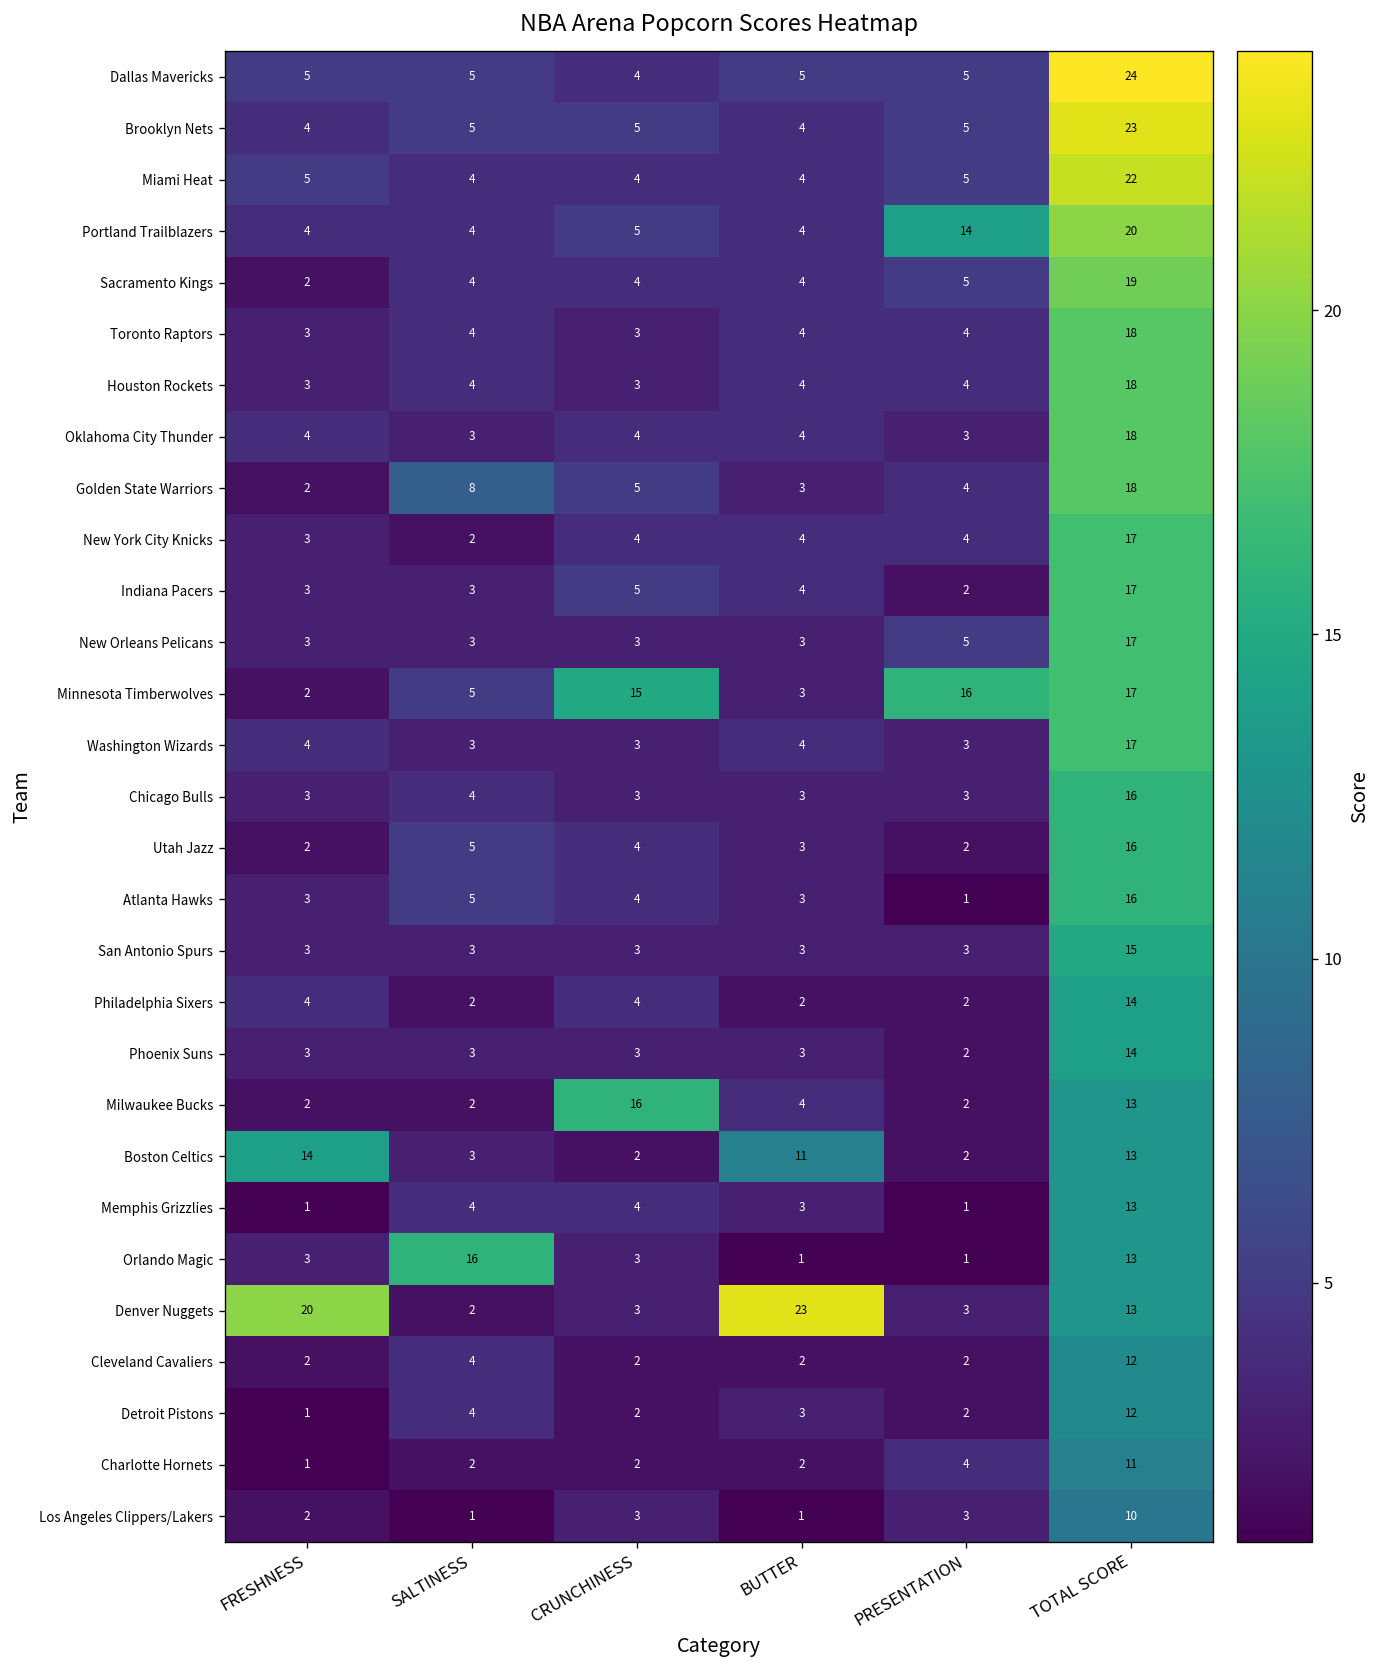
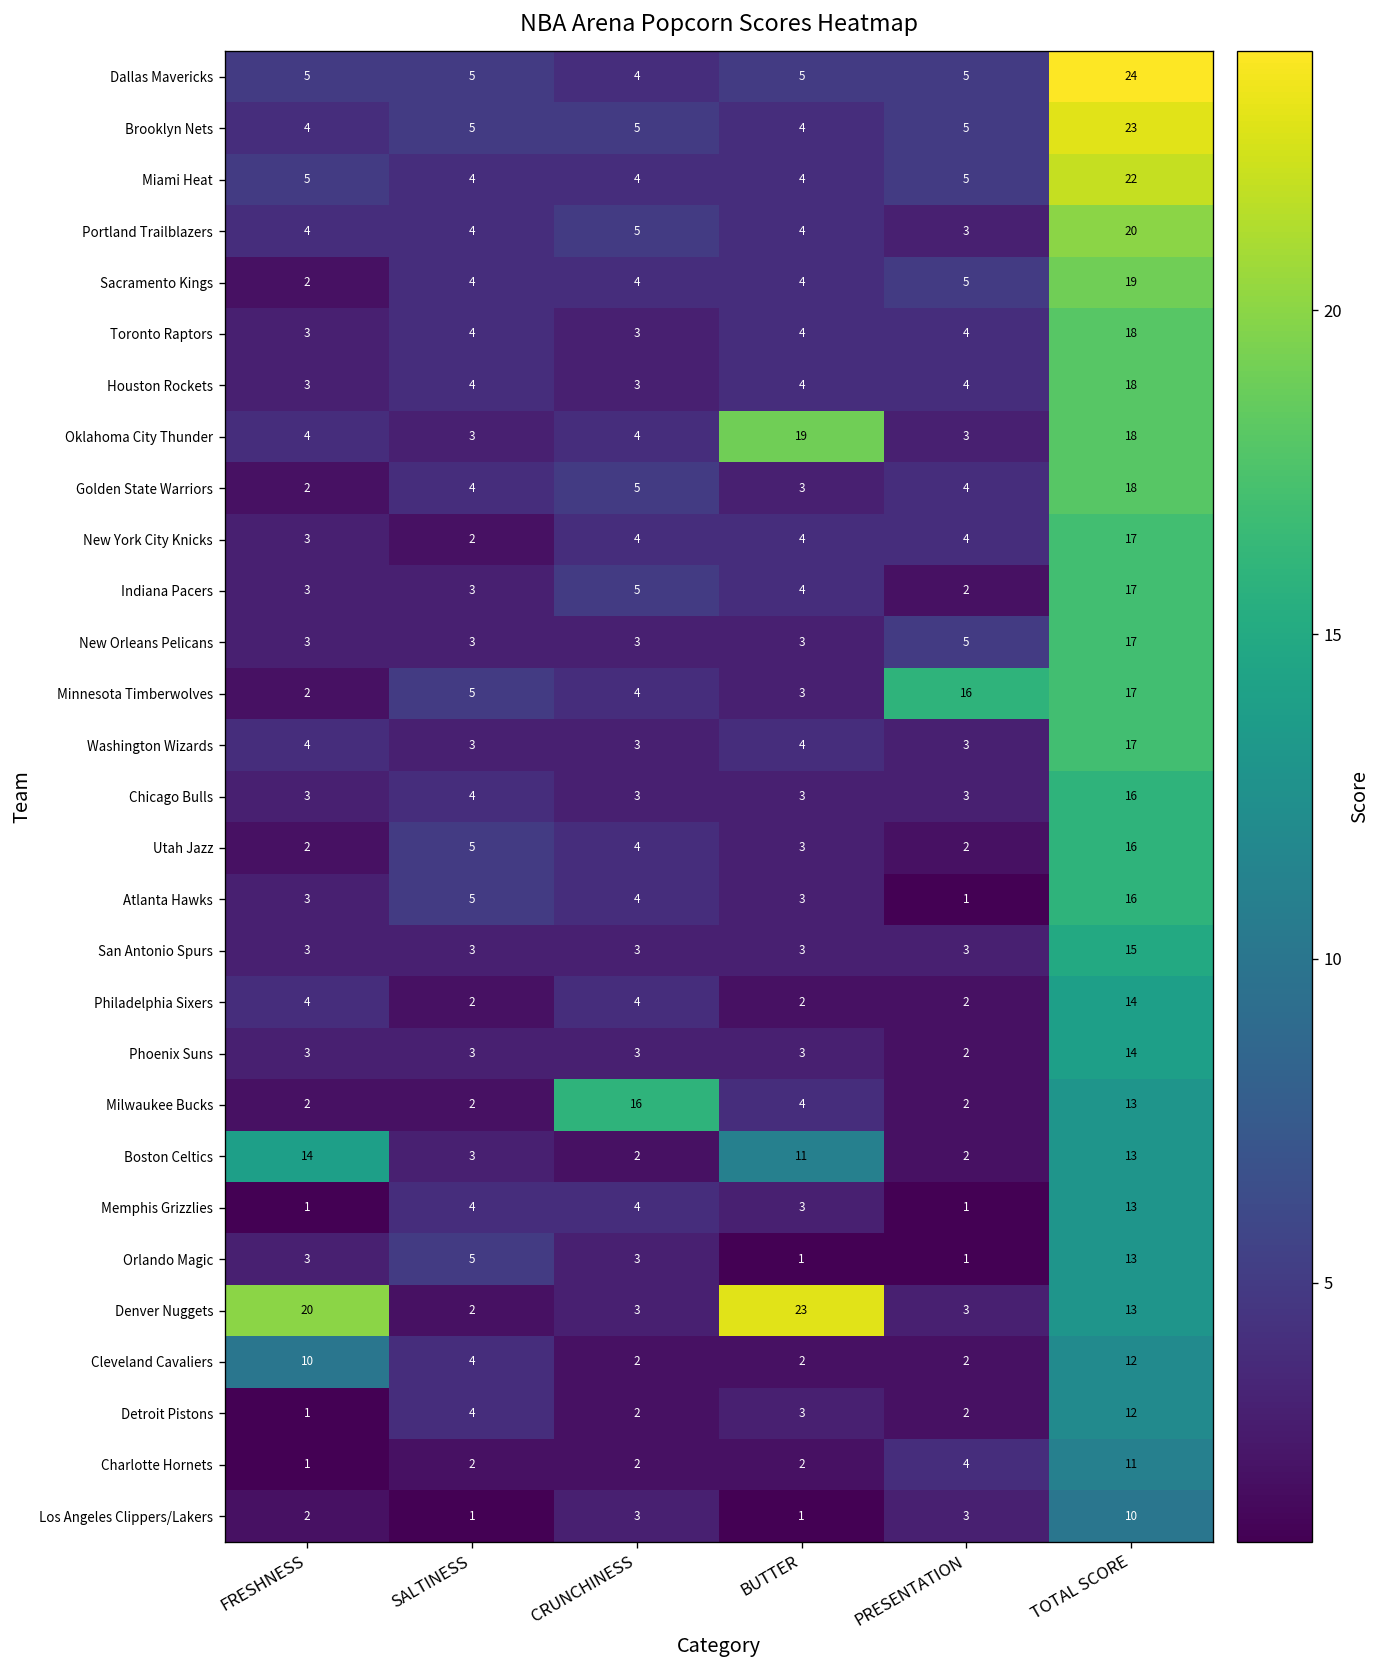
  {
    "Dallas Mavericks": {
      "FRESHNESS": 5,
      "SALTINESS": 5,
      "CRUNCHINESS": 4,
      "BUTTER": 5,
      "PRESENTATION": 5,
      "TOTAL SCORE": 24
    },
    "Brooklyn Nets": {
      "FRESHNESS": 4,
      "SALTINESS": 5,
      "CRUNCHINESS": 5,
      "BUTTER": 4,
      "PRESENTATION": 5,
      "TOTAL SCORE": 23
    },
    "Miami Heat": {
      "FRESHNESS": 5,
      "SALTINESS": 4,
      "CRUNCHINESS": 4,
      "BUTTER": 4,
      "PRESENTATION": 5,
      "TOTAL SCORE": 22
    },
    "Portland Trailblazers": {
      "FRESHNESS": 4,
      "SALTINESS": 4,
      "CRUNCHINESS": 5,
      "BUTTER": 4,
-     "PRESENTATION": 14,
+     "PRESENTATION": 3,
      "TOTAL SCORE": 20
    },
    "Sacramento Kings": {
      "FRESHNESS": 2,
      "SALTINESS": 4,
      "CRUNCHINESS": 4,
      "BUTTER": 4,
      "PRESENTATION": 5,
      "TOTAL SCORE": 19
    },
    "Toronto Raptors": {
      "FRESHNESS": 3,
      "SALTINESS": 4,
      "CRUNCHINESS": 3,
      "BUTTER": 4,
      "PRESENTATION": 4,
      "TOTAL SCORE": 18
    },
    "Houston Rockets": {
      "FRESHNESS": 3,
      "SALTINESS": 4,
      "CRUNCHINESS": 3,
      "BUTTER": 4,
      "PRESENTATION": 4,
      "TOTAL SCORE": 18
    },
    "Oklahoma City Thunder": {
      "FRESHNESS": 4,
      "SALTINESS": 3,
      "CRUNCHINESS": 4,
-     "BUTTER": 4,
+     "BUTTER": 19,
      "PRESENTATION": 3,
      "TOTAL SCORE": 18
    },
    "Golden State Warriors": {
      "FRESHNESS": 2,
-     "SALTINESS": 8,
+     "SALTINESS": 4,
      "CRUNCHINESS": 5,
      "BUTTER": 3,
      "PRESENTATION": 4,
      "TOTAL SCORE": 18
    },
    "New York City Knicks": {
      "FRESHNESS": 3,
      "SALTINESS": 2,
      "CRUNCHINESS": 4,
      "BUTTER": 4,
      "PRESENTATION": 4,
      "TOTAL SCORE": 17
    },
    "Indiana Pacers": {
      "FRESHNESS": 3,
      "SALTINESS": 3,
      "CRUNCHINESS": 5,
      "BUTTER": 4,
      "PRESENTATION": 2,
      "TOTAL SCORE": 17
    },
    "New Orleans Pelicans": {
      "FRESHNESS": 3,
      "SALTINESS": 3,
      "CRUNCHINESS": 3,
      "BUTTER": 3,
      "PRESENTATION": 5,
      "TOTAL SCORE": 17
    },
    "Minnesota Timberwolves": {
      "FRESHNESS": 2,
      "SALTINESS": 5,
-     "CRUNCHINESS": 15,
+     "CRUNCHINESS": 4,
      "BUTTER": 3,
      "PRESENTATION": 16,
      "TOTAL SCORE": 17
    },
    "Washington Wizards": {
      "FRESHNESS": 4,
      "SALTINESS": 3,
      "CRUNCHINESS": 3,
      "BUTTER": 4,
      "PRESENTATION": 3,
      "TOTAL SCORE": 17
    },
    "Chicago Bulls": {
      "FRESHNESS": 3,
      "SALTINESS": 4,
      "CRUNCHINESS": 3,
      "BUTTER": 3,
      "PRESENTATION": 3,
      "TOTAL SCORE": 16
    },
    "Utah Jazz": {
      "FRESHNESS": 2,
      "SALTINESS": 5,
      "CRUNCHINESS": 4,
      "BUTTER": 3,
      "PRESENTATION": 2,
      "TOTAL SCORE": 16
    },
    "Atlanta Hawks": {
      "FRESHNESS": 3,
      "SALTINESS": 5,
      "CRUNCHINESS": 4,
      "BUTTER": 3,
      "PRESENTATION": 1,
      "TOTAL SCORE": 16
    },
    "San Antonio Spurs": {
      "FRESHNESS": 3,
      "SALTINESS": 3,
      "CRUNCHINESS": 3,
      "BUTTER": 3,
      "PRESENTATION": 3,
      "TOTAL SCORE": 15
    },
    "Philadelphia Sixers": {
      "FRESHNESS": 4,
      "SALTINESS": 2,
      "CRUNCHINESS": 4,
      "BUTTER": 2,
      "PRESENTATION": 2,
      "TOTAL SCORE": 14
    },
    "Phoenix Suns": {
      "FRESHNESS": 3,
      "SALTINESS": 3,
      "CRUNCHINESS": 3,
      "BUTTER": 3,
      "PRESENTATION": 2,
      "TOTAL SCORE": 14
    },
    "Milwaukee Bucks": {
      "FRESHNESS": 2,
      "SALTINESS": 2,
      "CRUNCHINESS": 16,
      "BUTTER": 4,
      "PRESENTATION": 2,
      "TOTAL SCORE": 13
    },
    "Boston Celtics": {
      "FRESHNESS": 14,
      "SALTINESS": 3,
      "CRUNCHINESS": 2,
      "BUTTER": 11,
      "PRESENTATION": 2,
      "TOTAL SCORE": 13
    },
    "Memphis Grizzlies": {
      "FRESHNESS": 1,
      "SALTINESS": 4,
      "CRUNCHINESS": 4,
      "BUTTER": 3,
      "PRESENTATION": 1,
      "TOTAL SCORE": 13
    },
    "Orlando Magic": {
      "FRESHNESS": 3,
-     "SALTINESS": 16,
+     "SALTINESS": 5,
      "CRUNCHINESS": 3,
      "BUTTER": 1,
      "PRESENTATION": 1,
      "TOTAL SCORE": 13
    },
    "Denver Nuggets": {
      "FRESHNESS": 20,
      "SALTINESS": 2,
      "CRUNCHINESS": 3,
      "BUTTER": 23,
      "PRESENTATION": 3,
      "TOTAL SCORE": 13
    },
    "Cleveland Cavaliers": {
-     "FRESHNESS": 2,
+     "FRESHNESS": 10,
      "SALTINESS": 4,
      "CRUNCHINESS": 2,
      "BUTTER": 2,
      "PRESENTATION": 2,
      "TOTAL SCORE": 12
    },
    "Detroit Pistons": {
      "FRESHNESS": 1,
      "SALTINESS": 4,
      "CRUNCHINESS": 2,
      "BUTTER": 3,
      "PRESENTATION": 2,
      "TOTAL SCORE": 12
    },
    "Charlotte Hornets": {
      "FRESHNESS": 1,
      "SALTINESS": 2,
      "CRUNCHINESS": 2,
      "BUTTER": 2,
      "PRESENTATION": 4,
      "TOTAL SCORE": 11
    },
    "Los Angeles Clippers/Lakers": {
      "FRESHNESS": 2,
      "SALTINESS": 1,
      "CRUNCHINESS": 3,
      "BUTTER": 1,
      "PRESENTATION": 3,
      "TOTAL SCORE": 10
    }
  }
